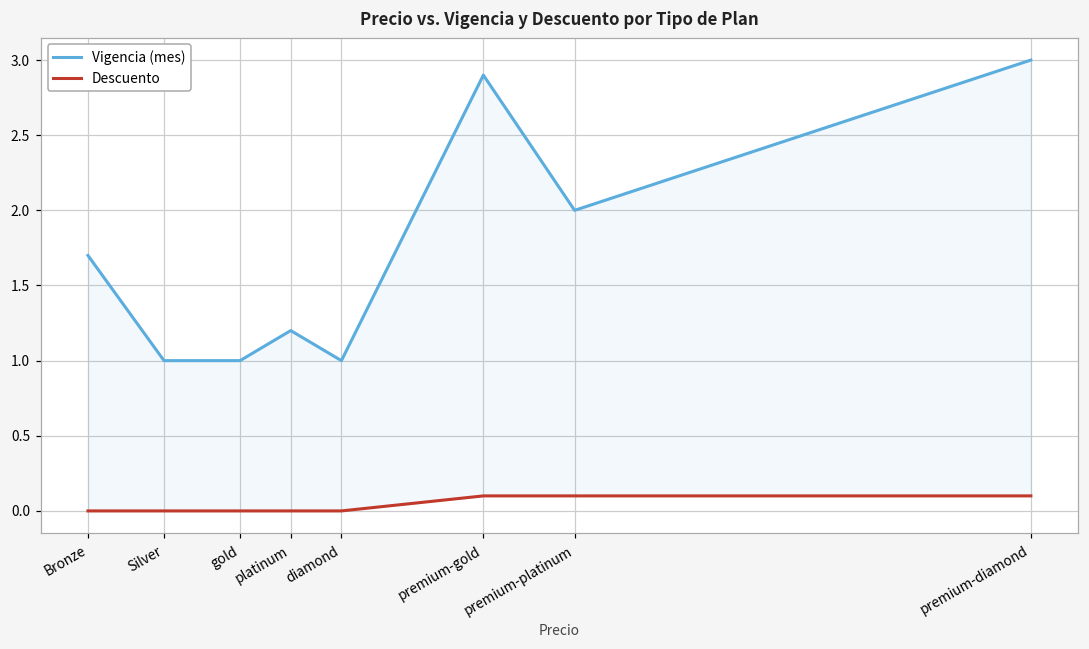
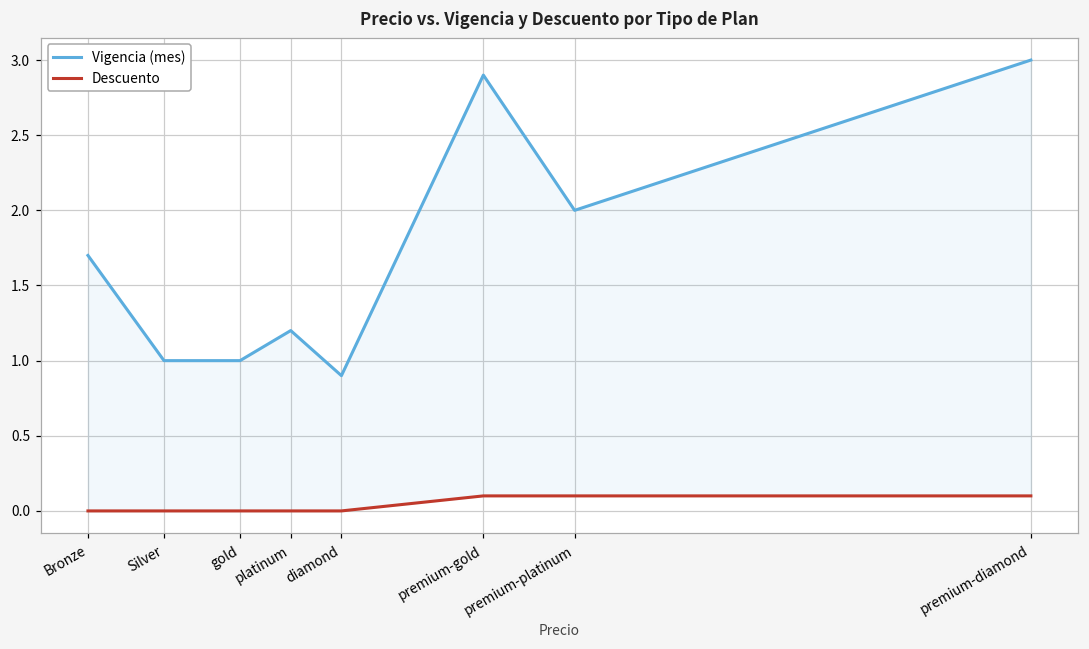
  {
    "Vigencia (mes)": {
      "Bronze": 1.7,
      "Silver": 1.0,
      "gold": 1.0,
      "platinum": 1.2,
-     "diamond": 1.0,
+     "diamond": 0.9,
      "premium-gold": 2.9,
      "premium-platinum": 2.0,
      "premium-diamond": 3.0
    },
    "Descuento": {
      "Bronze": 0.0,
      "Silver": 0.0,
      "gold": 0.0,
      "platinum": 0.0,
      "diamond": 0.0,
      "premium-gold": 0.1,
      "premium-platinum": 0.1,
      "premium-diamond": 0.1
    }
  }
